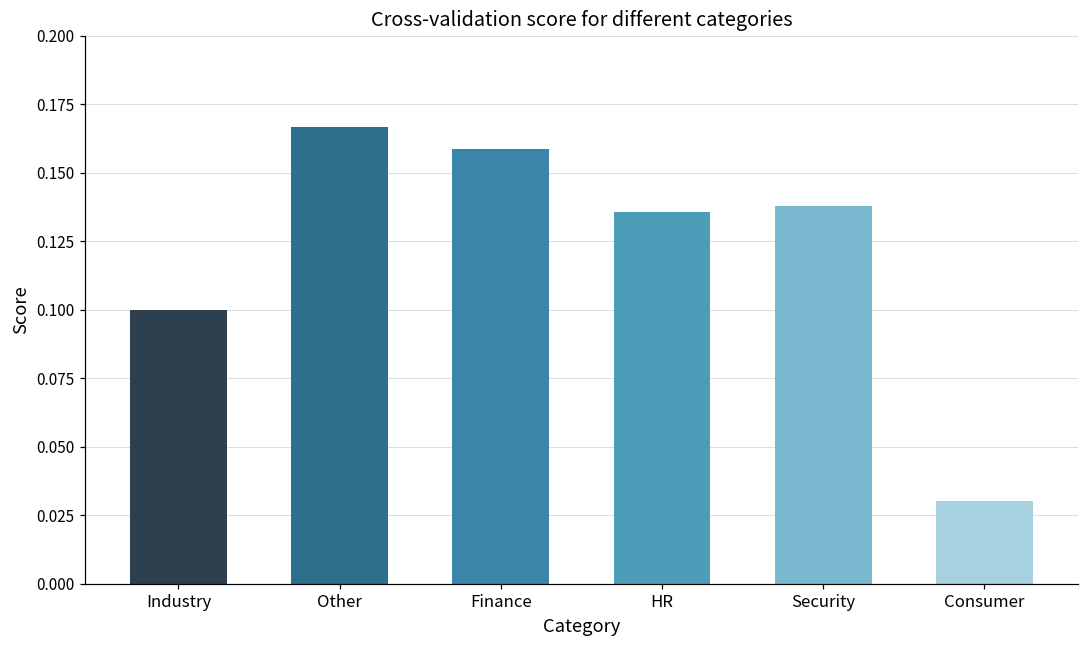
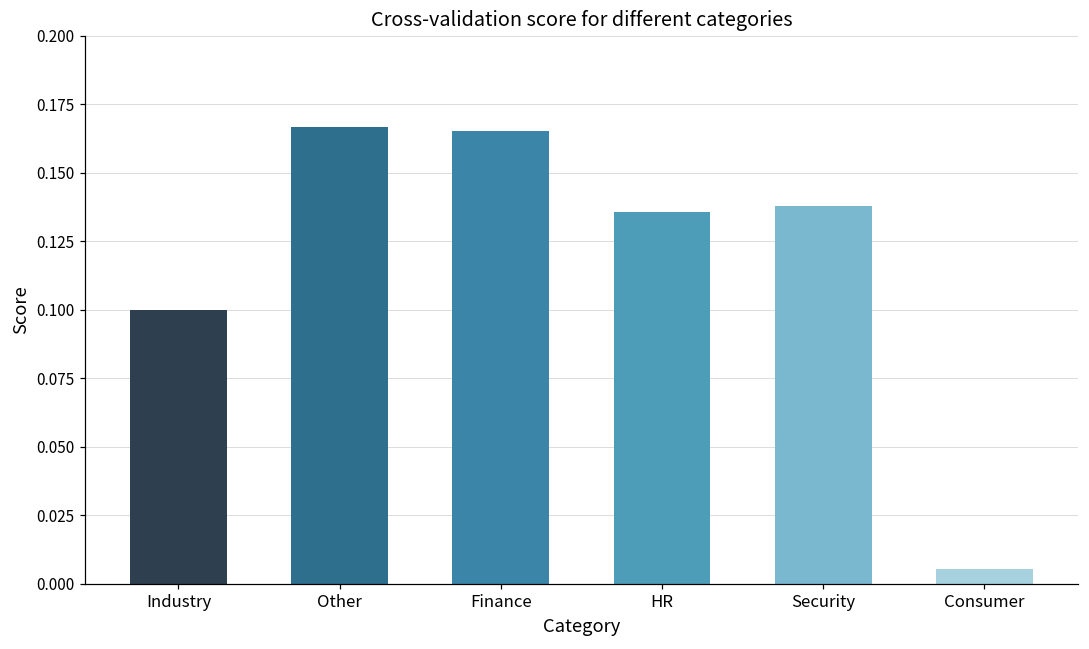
  {
    "Industry": 0.100,
    "Other": 0.167,
-   "Finance": 0.158,
+   "Finance": 0.165,
    "HR": 0.136,
    "Security": 0.138,
-   "Consumer": 0.030
+   "Consumer": 0.005
  }
